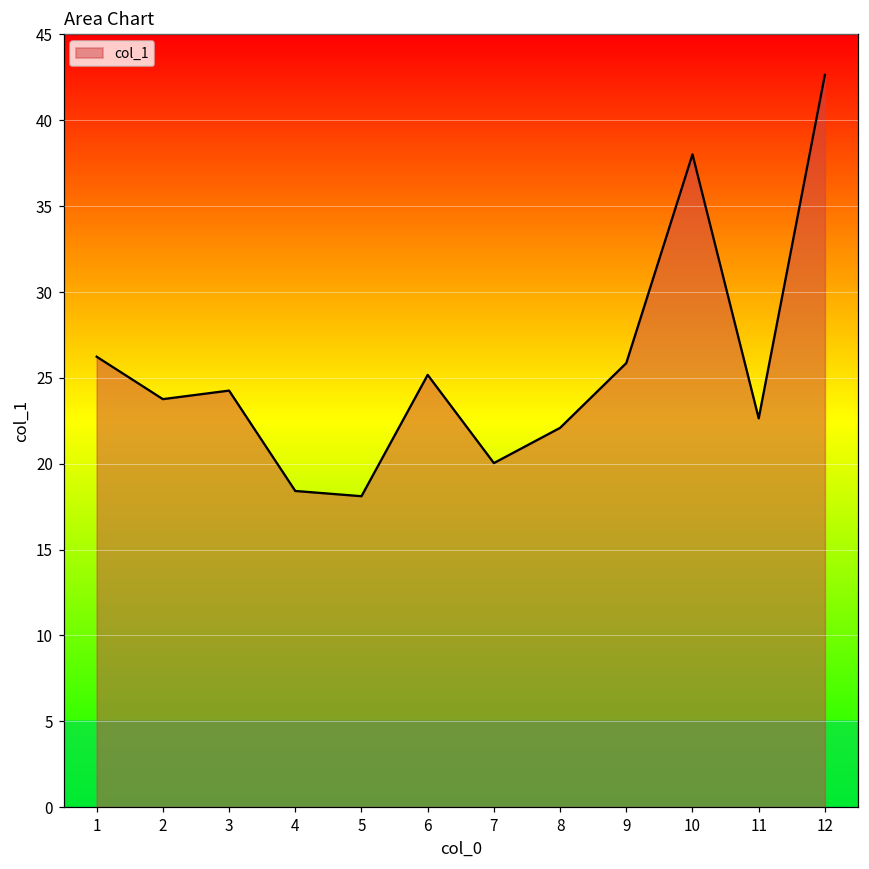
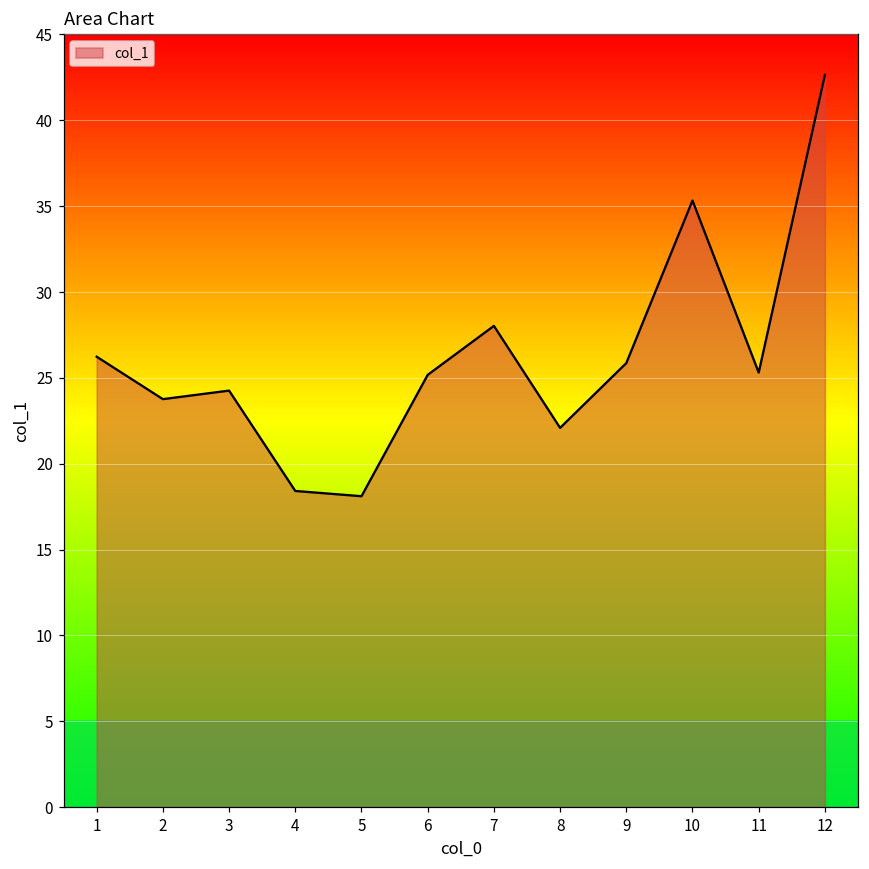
  {
    "1": 26.2,
    "2": 23.8,
    "3": 24.3,
    "4": 18.4,
    "5": 18.1,
    "6": 25.2,
-   "7": 20.0,
+   "7": 28.0,
    "8": 22.1,
    "9": 25.9,
-   "10": 38.0,
-   "11": 22.6,
+   "10": 35.3,
+   "11": 25.3,
    "12": 42.6
  }
